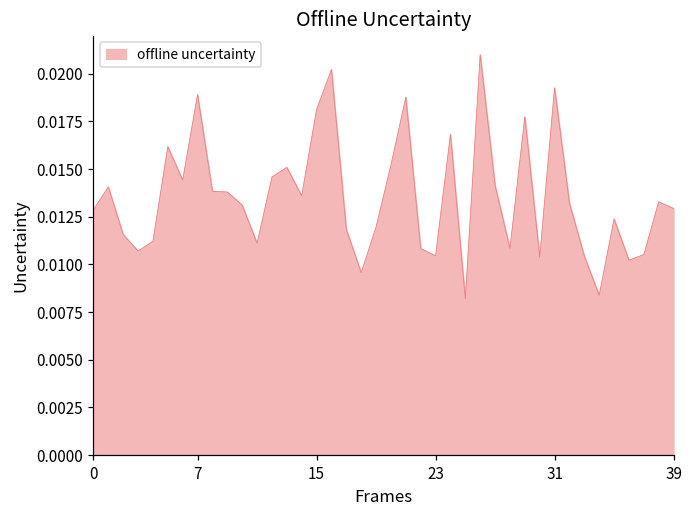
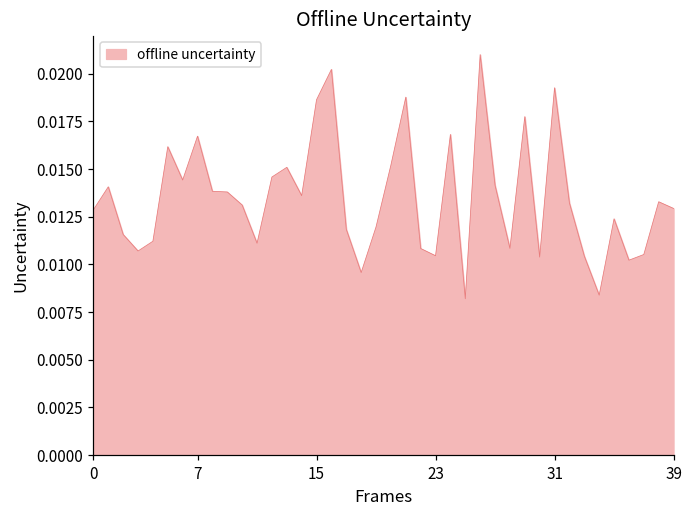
  {
    "0": 0.0129,
-   "7": 0.0189,
-   "15": 0.0181,
+   "7": 0.0167,
+   "15": 0.0186,
    "23": 0.0105,
    "31": 0.0193,
    "39": 0.0129
  }
